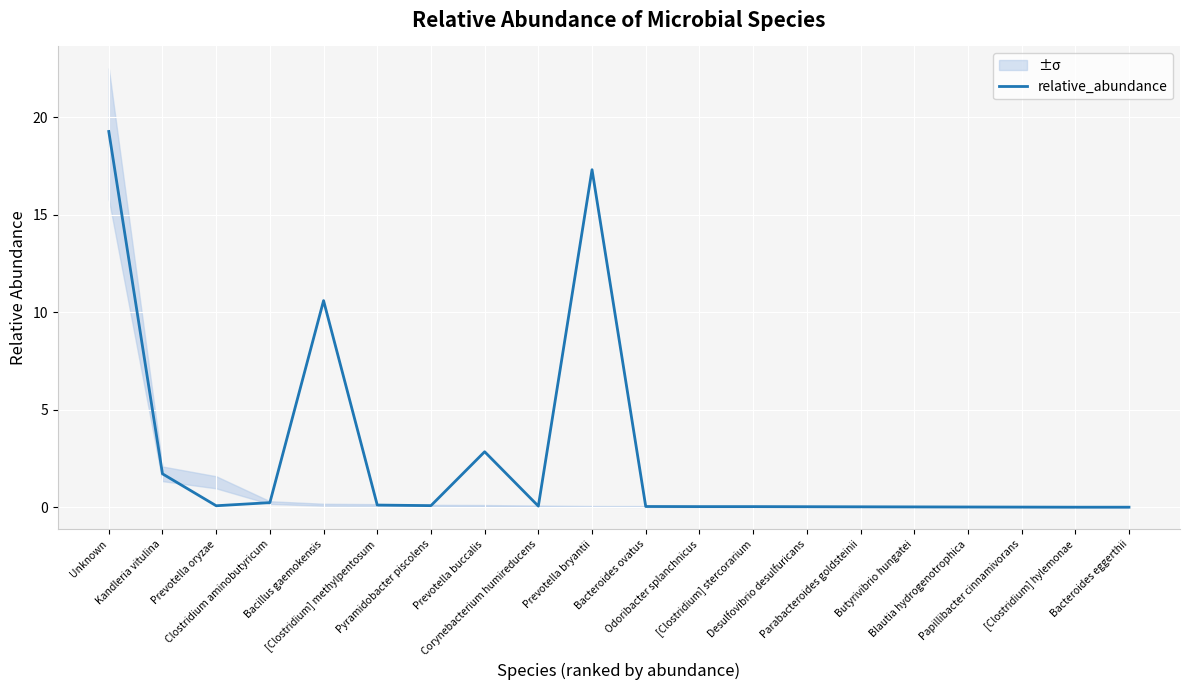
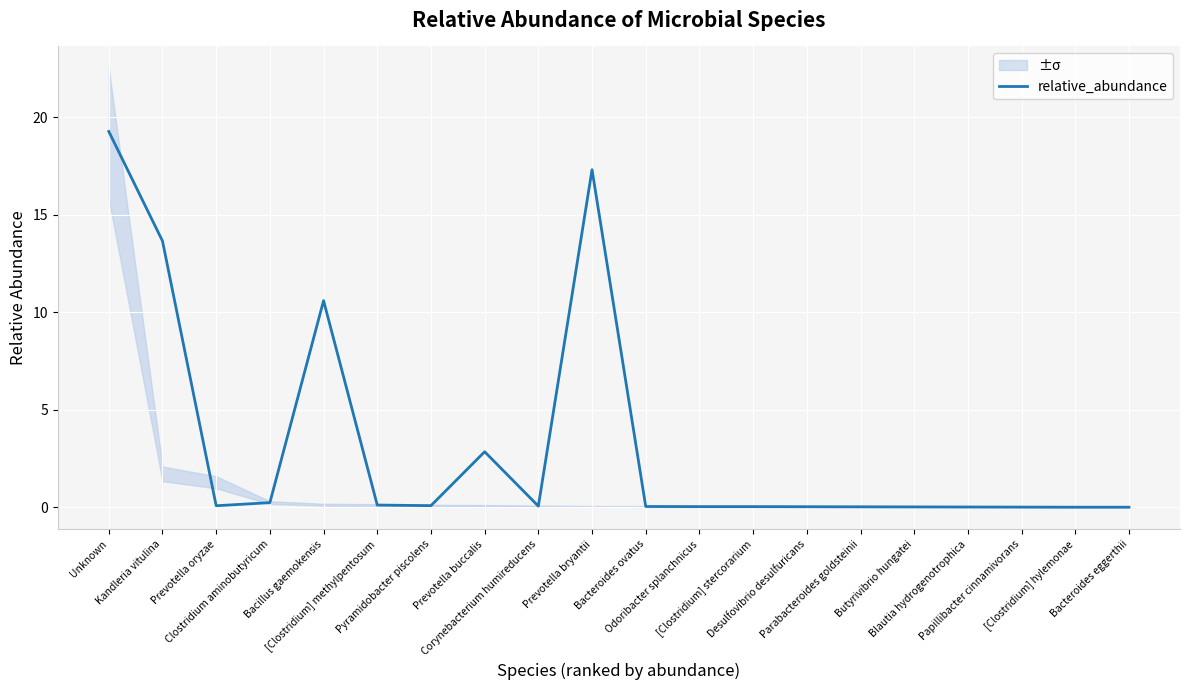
  {
    "relative_abundance": {
      "Unknown": 19.3,
-     "Kandleria vitulina": 1.7,
+     "Kandleria vitulina": 13.7,
      "Prevotella oryzae": 0.1,
      "Bacillus gaemokensis": 10.6,
      "Prevotella buccalis": 2.9,
      "Prevotella bryantii": 17.3
    }
  }
